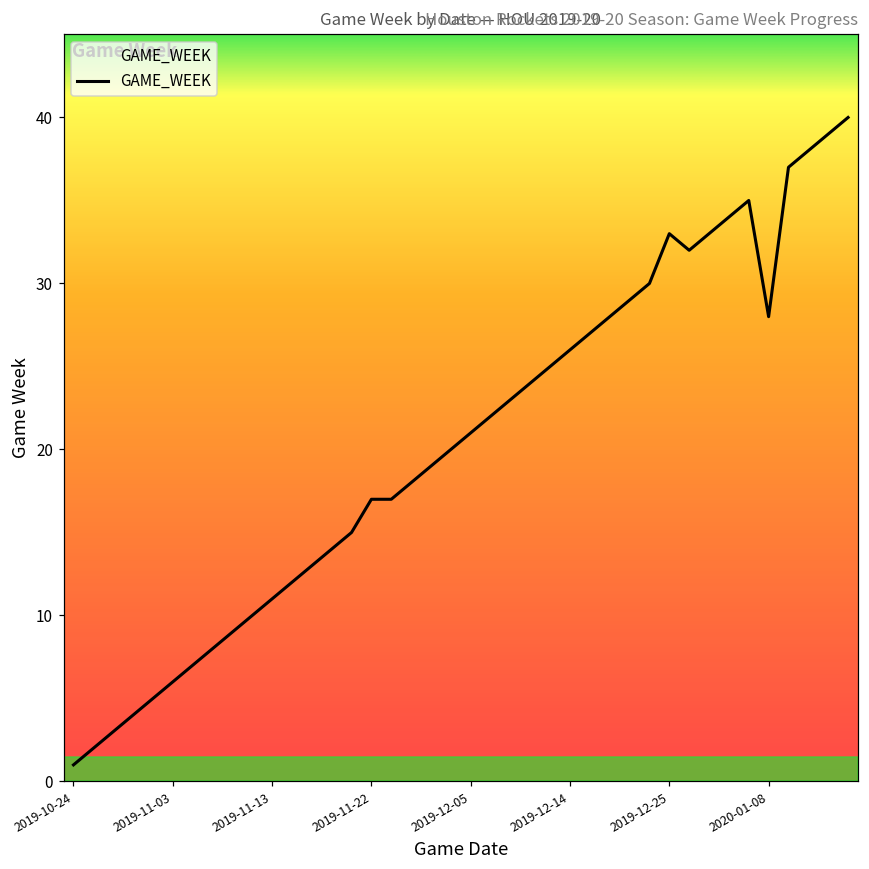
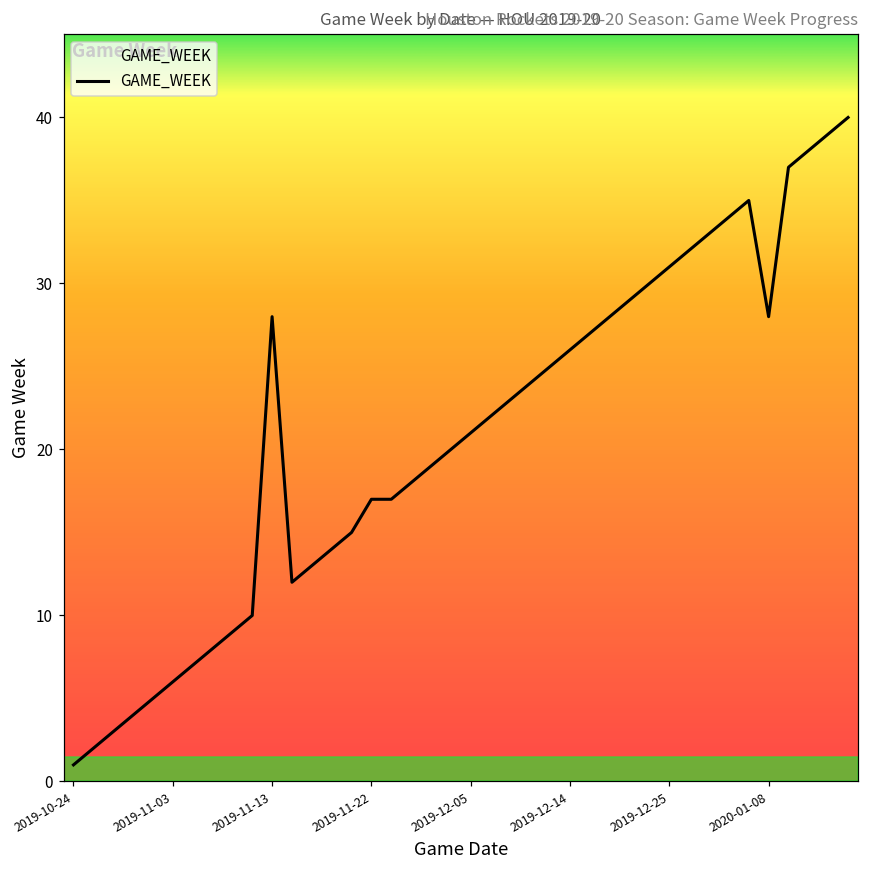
  {
    "2019-11-03": 6,
-   "2019-11-13": 11,
+   "2019-11-13": 28,
    "2019-11-22": 17,
    "2019-12-05": 21,
    "2019-12-14": 26,
-   "2019-12-25": 33,
+   "2019-12-25": 31,
    "2020-01-08": 28
  }
